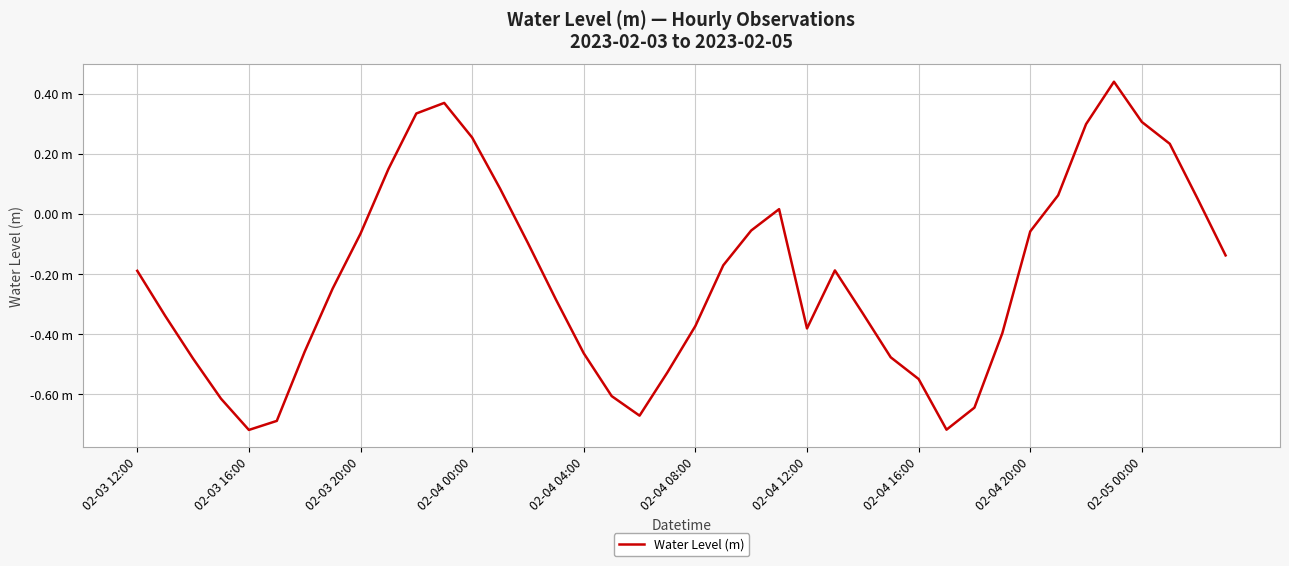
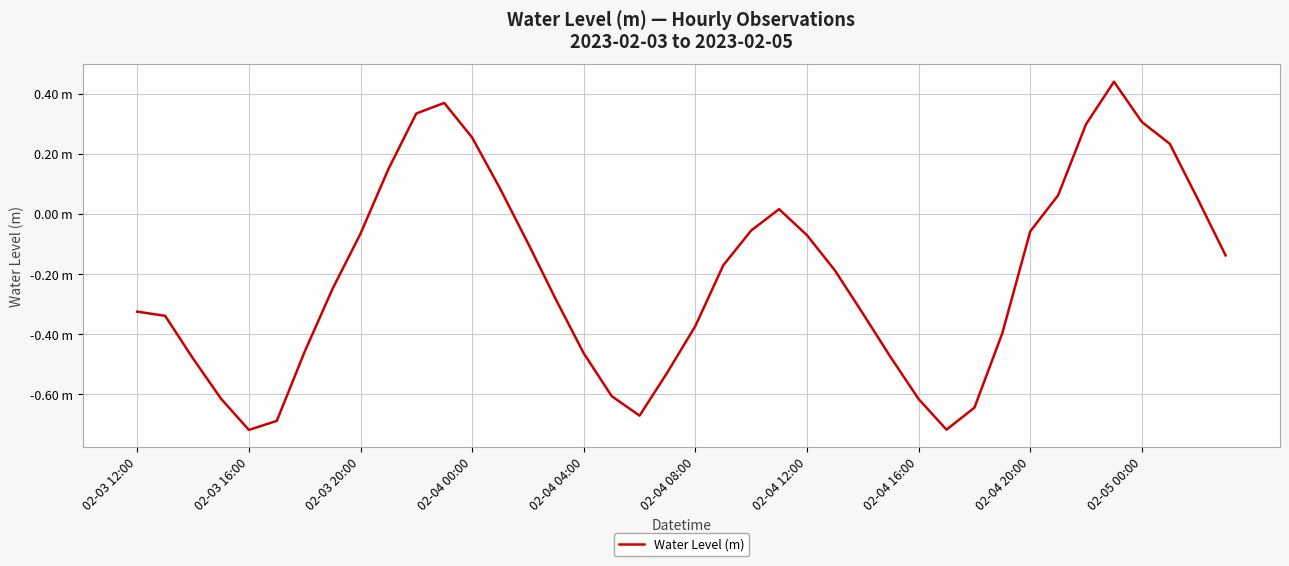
  {
-   "02-03 12:00": "-0.19 m",
+   "02-03 12:00": "-0.32 m",
    "02-03 16:00": "-0.72 m",
    "02-03 20:00": "-0.06 m",
    "02-04 00:00": "0.26 m",
    "02-04 04:00": "-0.46 m",
    "02-04 08:00": "-0.37 m",
-   "02-04 12:00": "-0.38 m",
-   "02-04 16:00": "-0.55 m",
+   "02-04 12:00": "-0.07 m",
+   "02-04 16:00": "-0.62 m",
    "02-04 20:00": "-0.06 m",
    "02-05 00:00": "0.31 m"
  }
